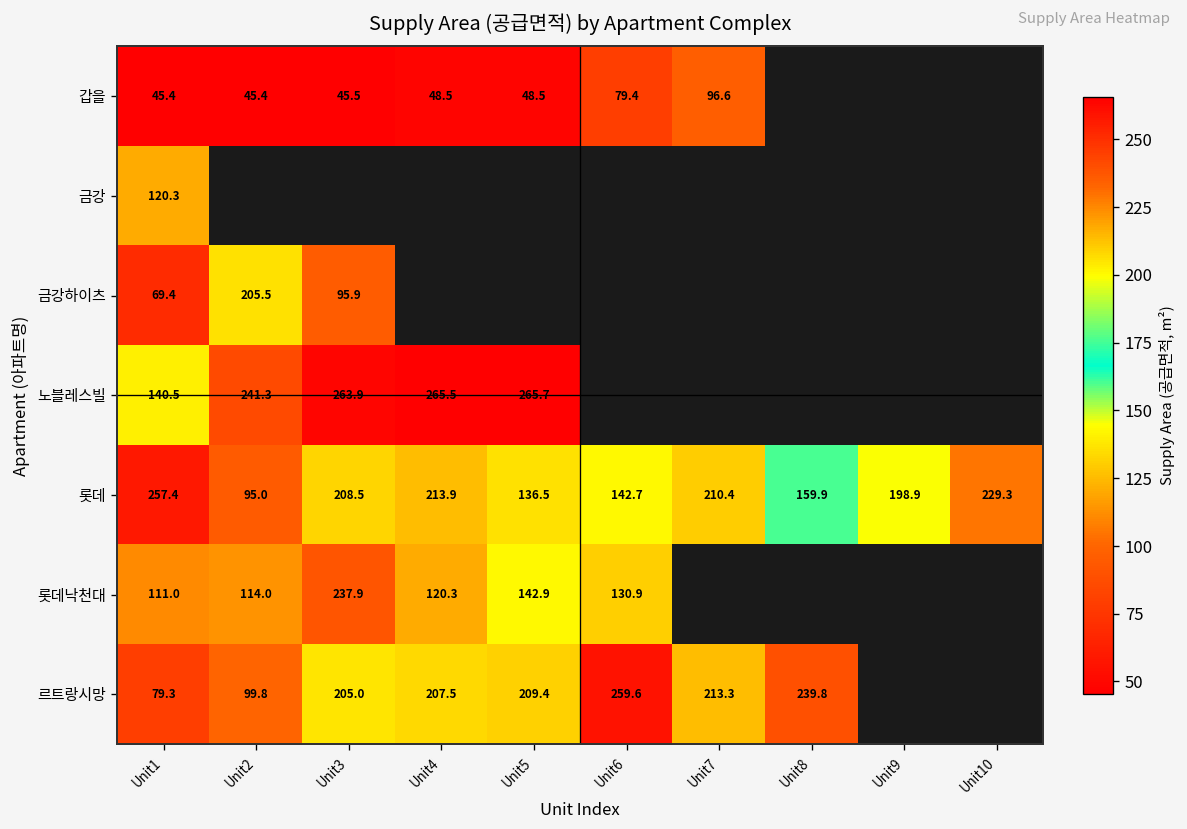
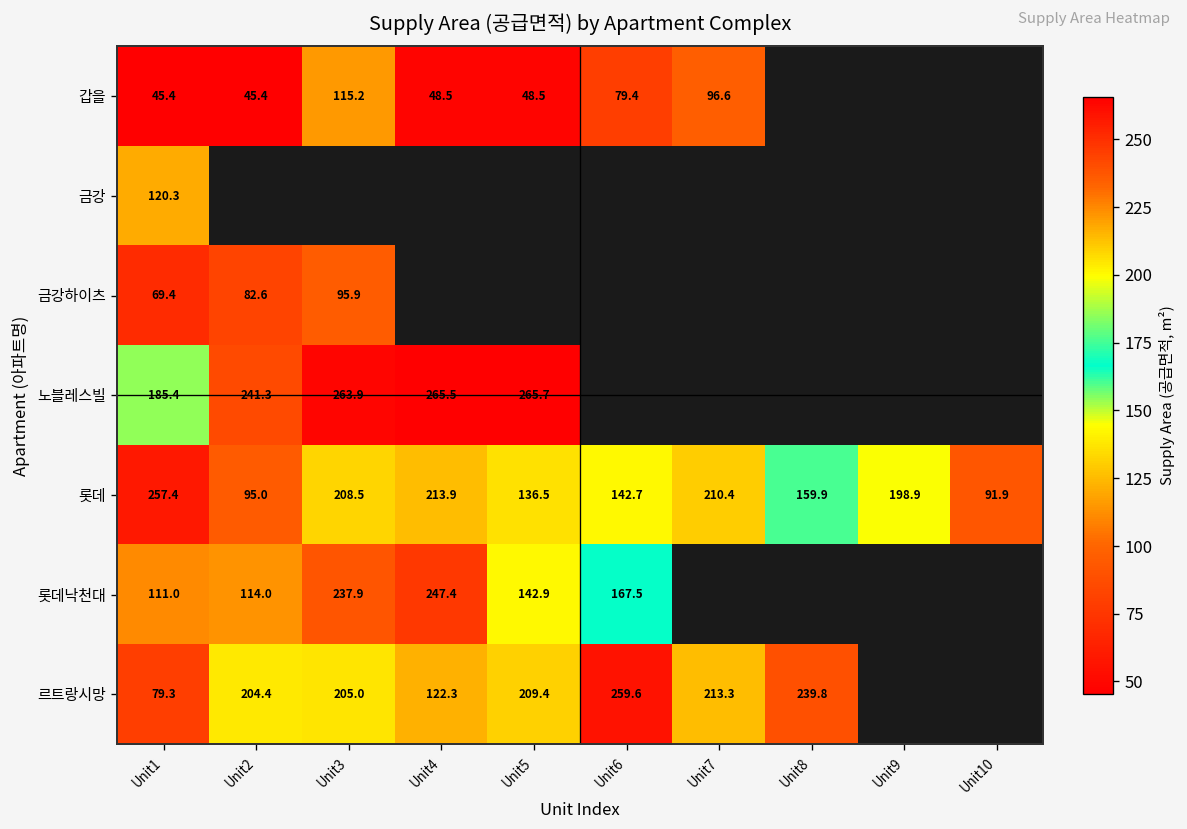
  {
    "갑을": {
      "Unit1": 45.4,
      "Unit2": 45.4,
-     "Unit3": 45.5,
+     "Unit3": 115.2,
      "Unit4": 48.5,
      "Unit5": 48.5,
      "Unit6": 79.4,
      "Unit7": 96.6
    },
    "금강": {
      "Unit1": 120.3
    },
    "금강하이츠": {
      "Unit1": 69.4,
-     "Unit2": 205.5,
+     "Unit2": 82.6,
      "Unit3": 95.9
    },
    "노블레스빌": {
-     "Unit1": 140.5,
+     "Unit1": 185.4,
      "Unit2": 241.3,
      "Unit3": 263.9,
      "Unit4": 265.5,
      "Unit5": 265.7
    },
    "롯데": {
      "Unit1": 257.4,
      "Unit2": 95.0,
      "Unit3": 208.5,
      "Unit4": 213.9,
      "Unit5": 136.5,
      "Unit6": 142.7,
      "Unit7": 210.4,
      "Unit8": 159.9,
      "Unit9": 198.9,
-     "Unit10": 229.3
+     "Unit10": 91.9
    },
    "롯데낙천대": {
      "Unit1": 111.0,
      "Unit2": 114.0,
      "Unit3": 237.9,
-     "Unit4": 120.3,
+     "Unit4": 247.4,
      "Unit5": 142.9,
-     "Unit6": 130.9
+     "Unit6": 167.5
    },
    "르트랑시망": {
      "Unit1": 79.3,
-     "Unit2": 99.8,
+     "Unit2": 204.4,
      "Unit3": 205.0,
-     "Unit4": 207.5,
+     "Unit4": 122.3,
      "Unit5": 209.4,
      "Unit6": 259.6,
      "Unit7": 213.3,
      "Unit8": 239.8
    }
  }
